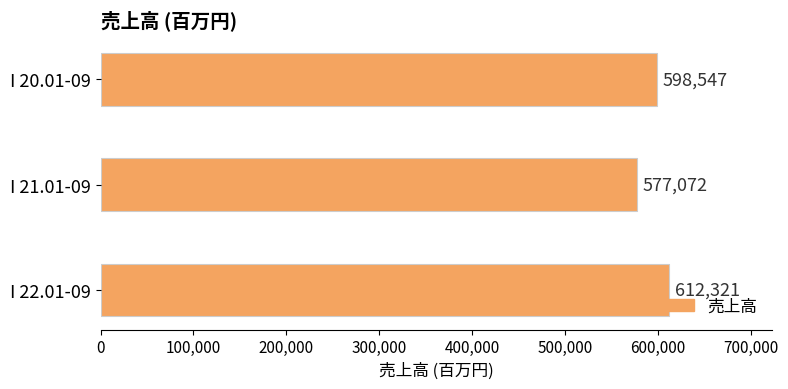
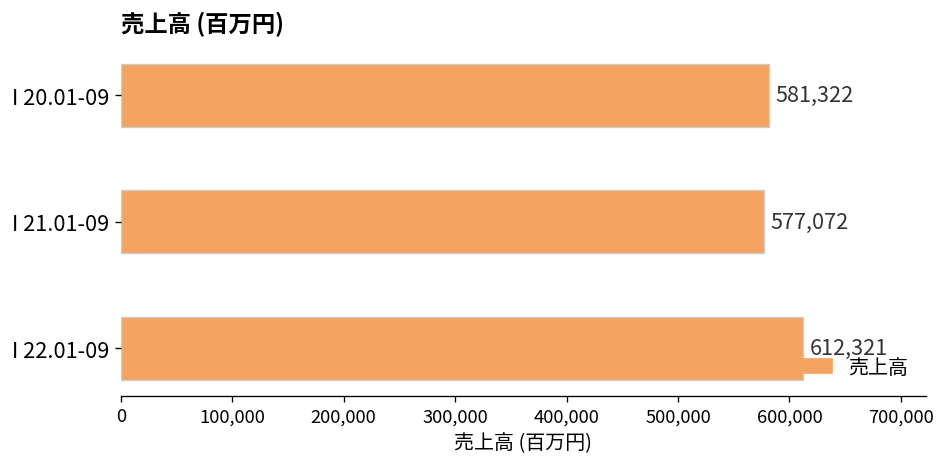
  {
-   "I 20.01-09": "598,547",
+   "I 20.01-09": "581,322",
    "I 21.01-09": "577,072",
    "I 22.01-09": "612,321"
  }
